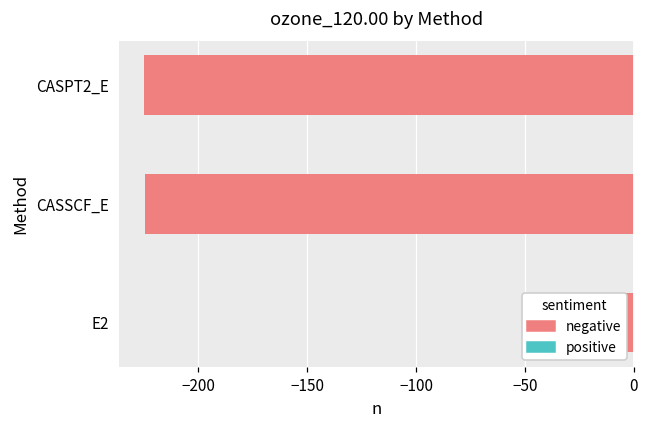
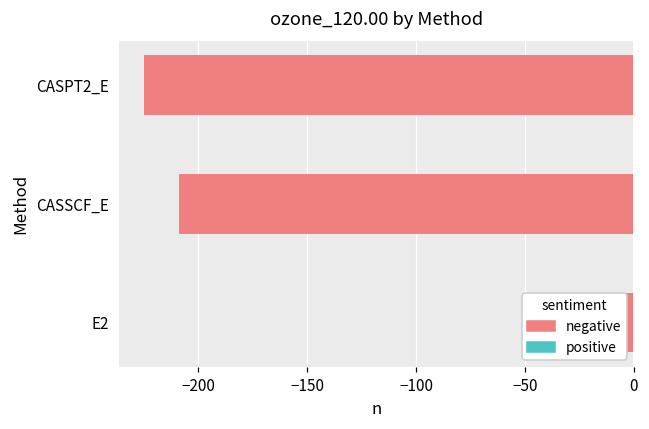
  {
    "CASPT2_E": -225,
-   "CASSCF_E": -225
+   "CASSCF_E": -209
  }
